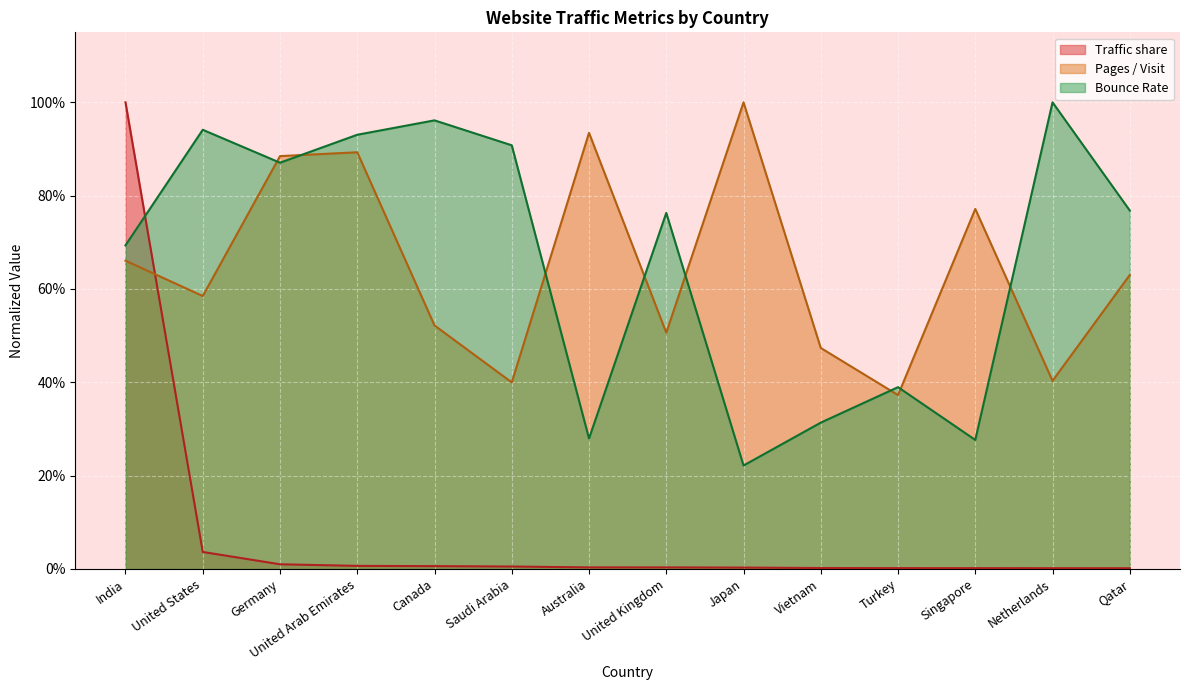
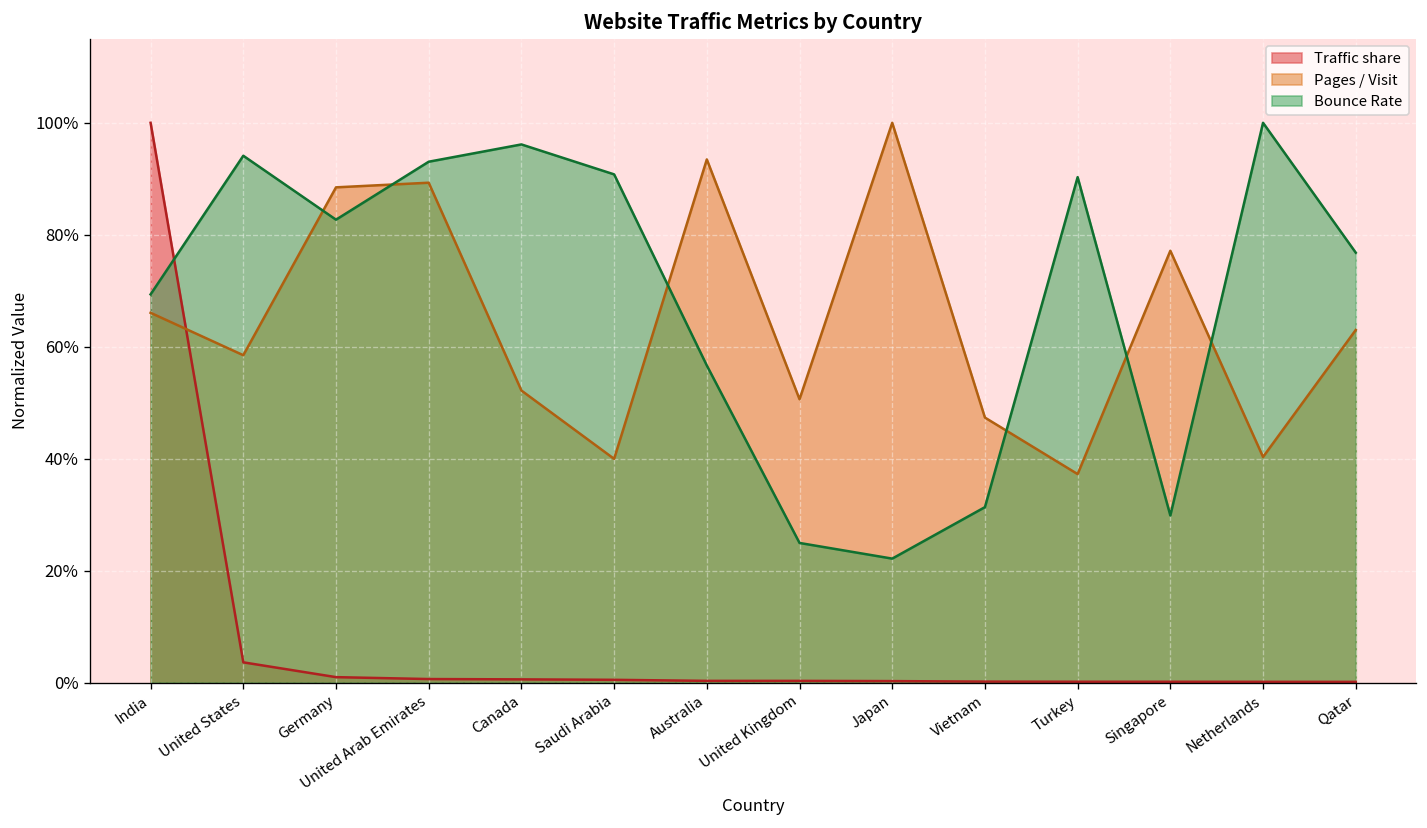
  {
    "Bounce Rate": {
      "India": "69%",
      "United States": "94%",
-     "Germany": "87%",
+     "Germany": "83%",
      "United Arab Emirates": "93%",
      "Canada": "96%",
      "Saudi Arabia": "91%",
-     "Australia": "28%",
-     "United Kingdom": "76%",
+     "Australia": "57%",
+     "United Kingdom": "25%",
      "Japan": "22%",
      "Vietnam": "31%",
-     "Turkey": "39%",
-     "Singapore": "28%",
+     "Turkey": "90%",
+     "Singapore": "30%",
      "Netherlands": "100%",
      "Qatar": "77%"
    }
  }
